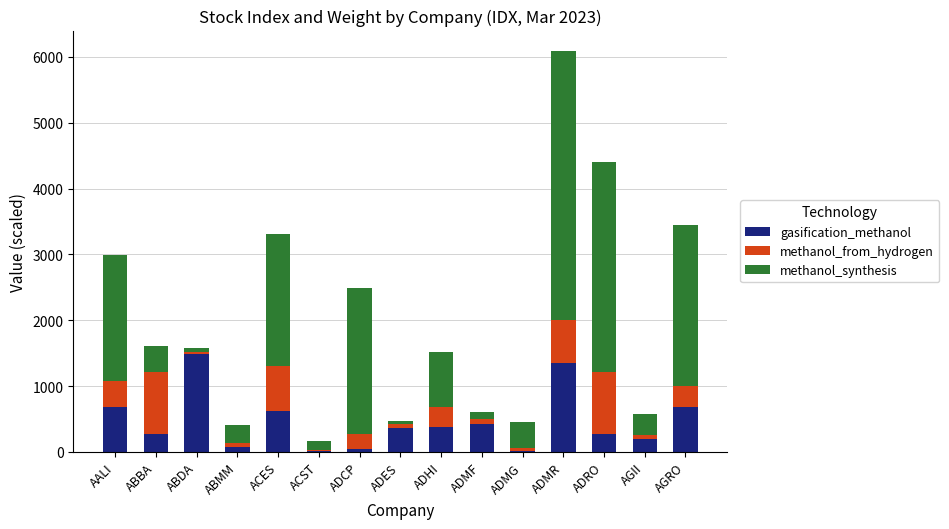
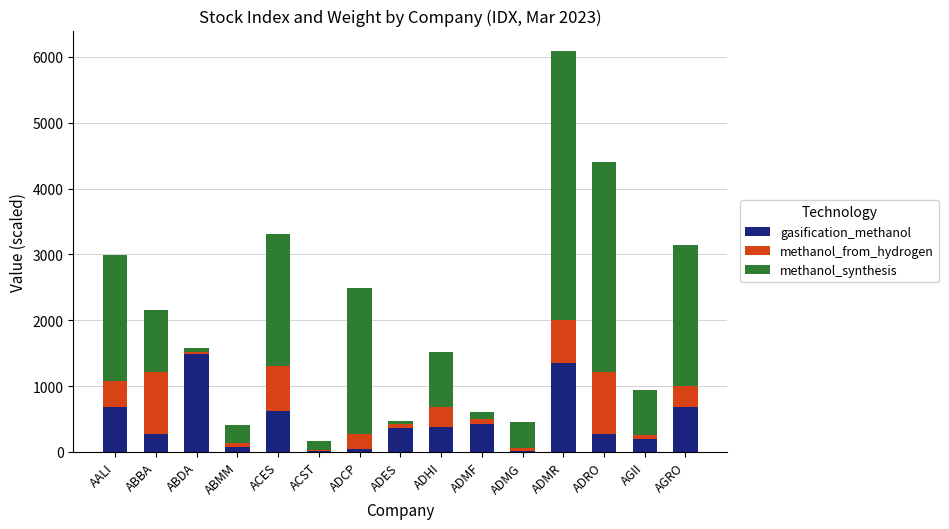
  {
    "gasification_methanol": {
      "AALI": 700,
      "ABBA": 300,
      "ABDA": 1500,
      "ABMM": 100,
      "ACES": 600,
      "ADCP": 100,
      "ADES": 400,
      "ADHI": 400,
      "ADMF": 400,
      "ADMR": 1300,
      "ADRO": 300,
      "AGII": 200,
      "AGRO": 700
    },
    "methanol_from_hydrogen": {
      "AALI": 400,
      "ABBA": 900,
      "ABMM": 100,
      "ACES": 700,
      "ADCP": 200,
      "ADES": 0,
      "ADHI": 300,
      "ADMF": 100,
      "ADMG": 100,
      "ADMR": 700,
      "ADRO": 900,
      "AGII": 100,
      "AGRO": 300
    },
    "methanol_synthesis": {
      "AALI": 1900,
-     "ABBA": 400,
+     "ABBA": 900,
      "ABDA": 100,
      "ABMM": 300,
      "ACES": 2000,
      "ACST": 100,
      "ADCP": 2200,
      "ADES": 100,
      "ADHI": 800,
      "ADMF": 100,
      "ADMG": 400,
      "ADMR": 4100,
      "ADRO": 3200,
-     "AGII": 300,
-     "AGRO": 2400
+     "AGII": 700,
+     "AGRO": 2100
    }
  }
